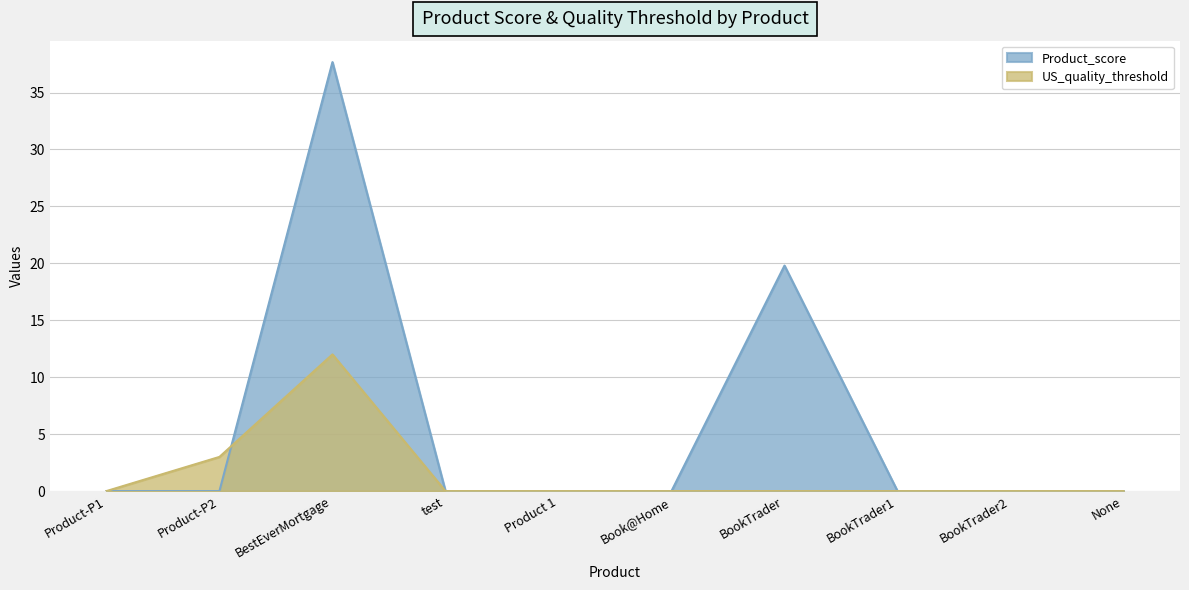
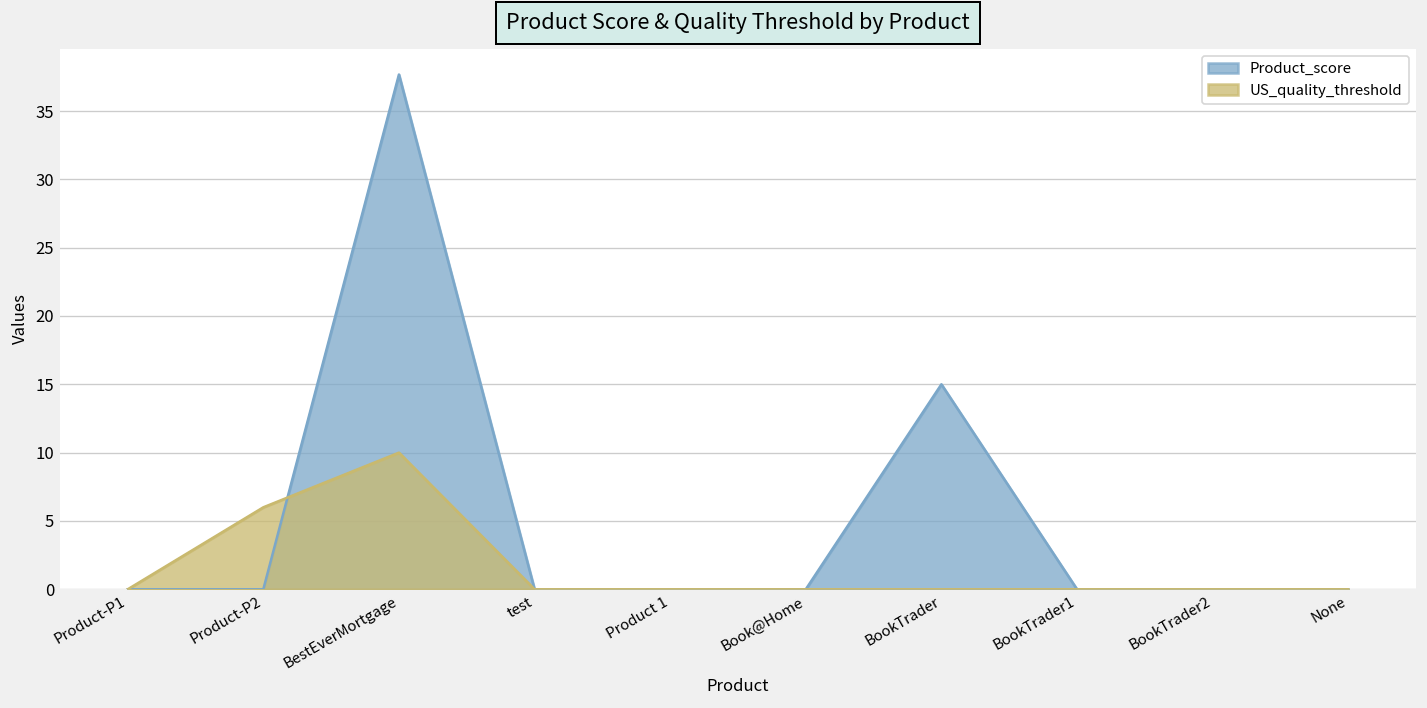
  {
    "Product_score": {
      "Product-P2": 0.0,
      "BestEverMortgage": 37.7,
-     "BookTrader": 19.8
+     "BookTrader": 15.0
    },
    "US_quality_threshold": {
-     "Product-P2": 3,
-     "BestEverMortgage": 12,
+     "Product-P2": 6,
+     "BestEverMortgage": 10,
      "BookTrader": 0
    }
  }
